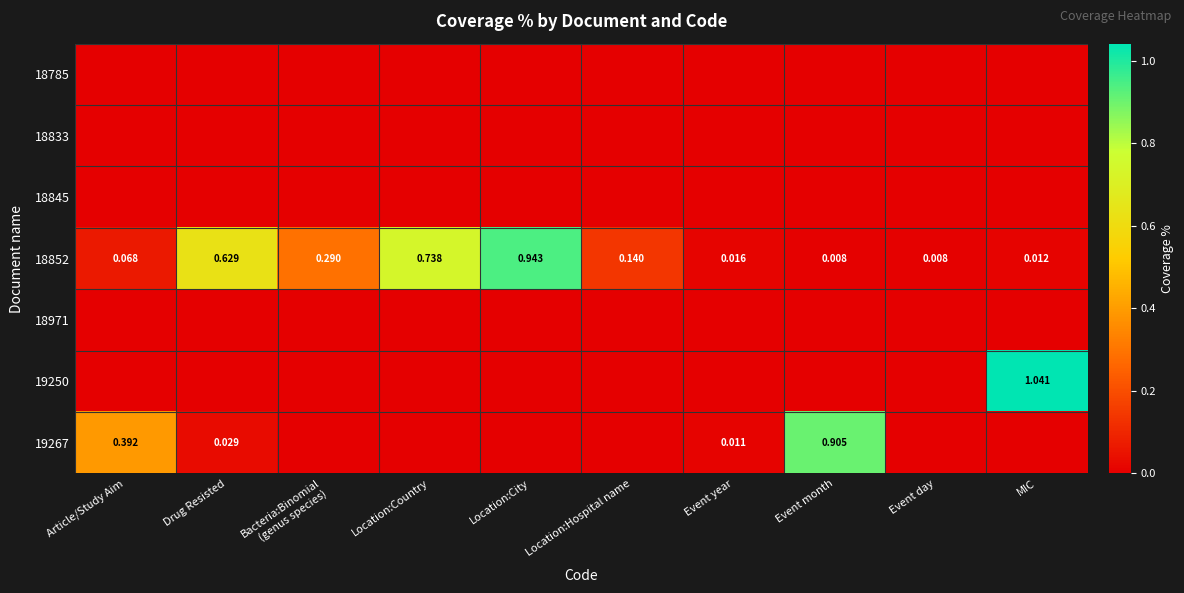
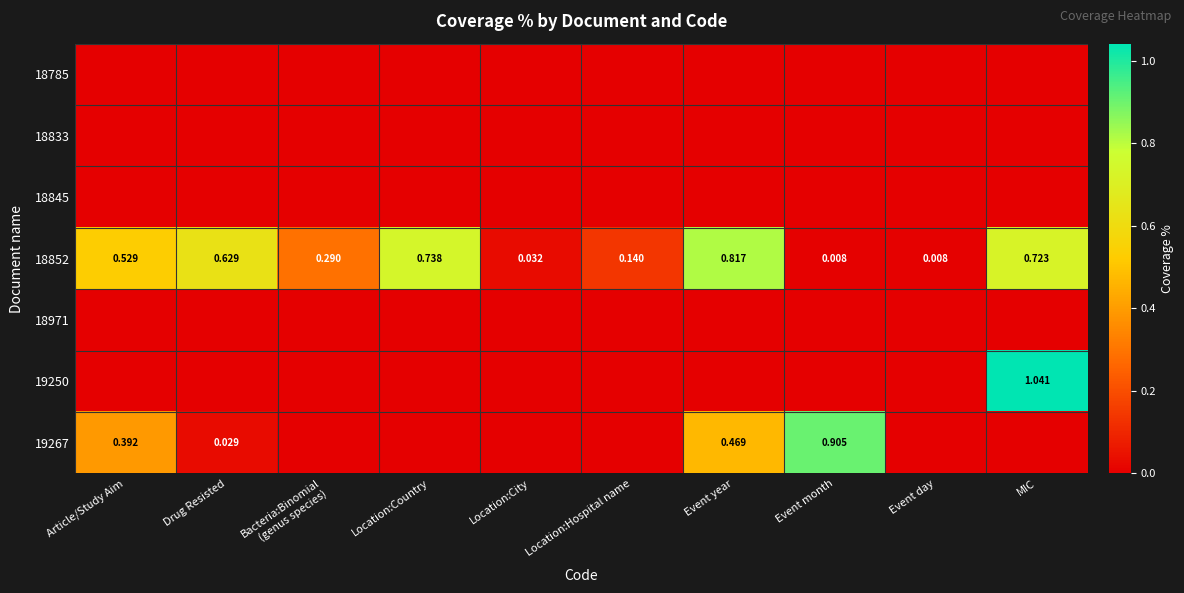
  {
    "18852": {
-     "Article/Study Aim": 0.068,
+     "Article/Study Aim": 0.529,
      "Drug Resisted": 0.629,
      "Bacteria:Binomial (genus species)": 0.290,
      "Location:Country": 0.738,
-     "Location:City": 0.943,
+     "Location:City": 0.032,
      "Location:Hospital name": 0.140,
-     "Event year": 0.016,
+     "Event year": 0.817,
      "Event month": 0.008,
      "Event day": 0.008,
-     "MIC": 0.012
+     "MIC": 0.723
    },
    "19250": {
      "MIC": 1.041
    },
    "19267": {
      "Article/Study Aim": 0.392,
      "Drug Resisted": 0.029,
-     "Event year": 0.011,
+     "Event year": 0.469,
      "Event month": 0.905
    }
  }
